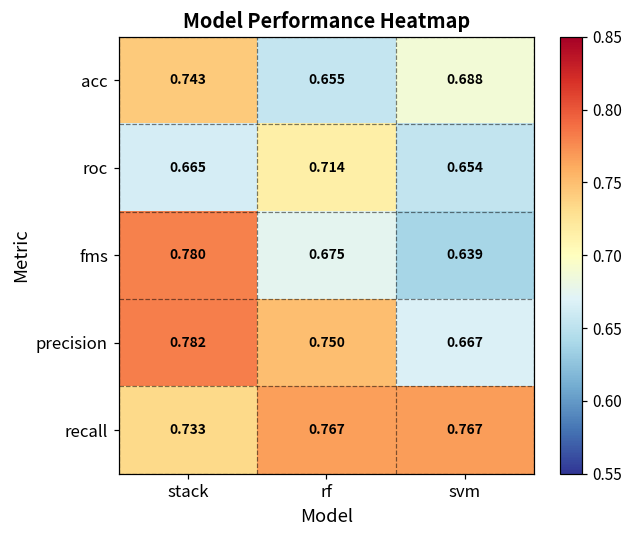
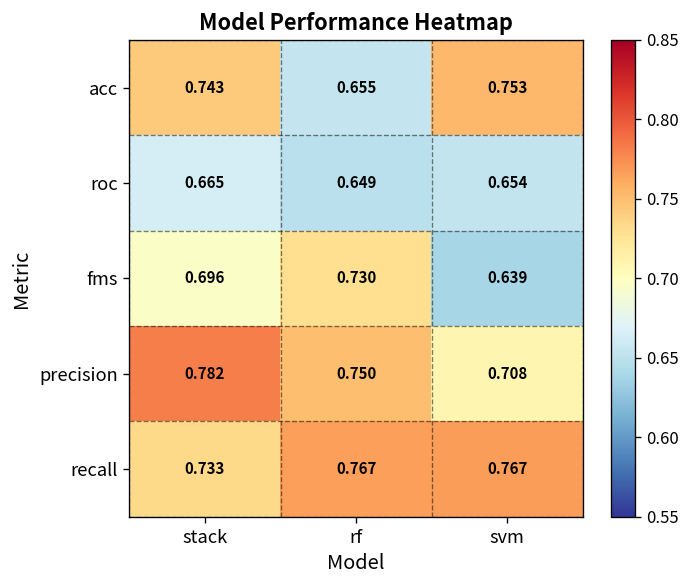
  {
    "acc": {
      "stack": 0.743,
      "rf": 0.655,
-     "svm": 0.688
+     "svm": 0.753
    },
    "roc": {
      "stack": 0.665,
-     "rf": 0.714,
+     "rf": 0.649,
      "svm": 0.654
    },
    "fms": {
-     "stack": 0.780,
-     "rf": 0.675,
+     "stack": 0.696,
+     "rf": 0.730,
      "svm": 0.639
    },
    "precision": {
      "stack": 0.782,
      "rf": 0.750,
-     "svm": 0.667
+     "svm": 0.708
    },
    "recall": {
      "stack": 0.733,
      "rf": 0.767,
      "svm": 0.767
    }
  }
